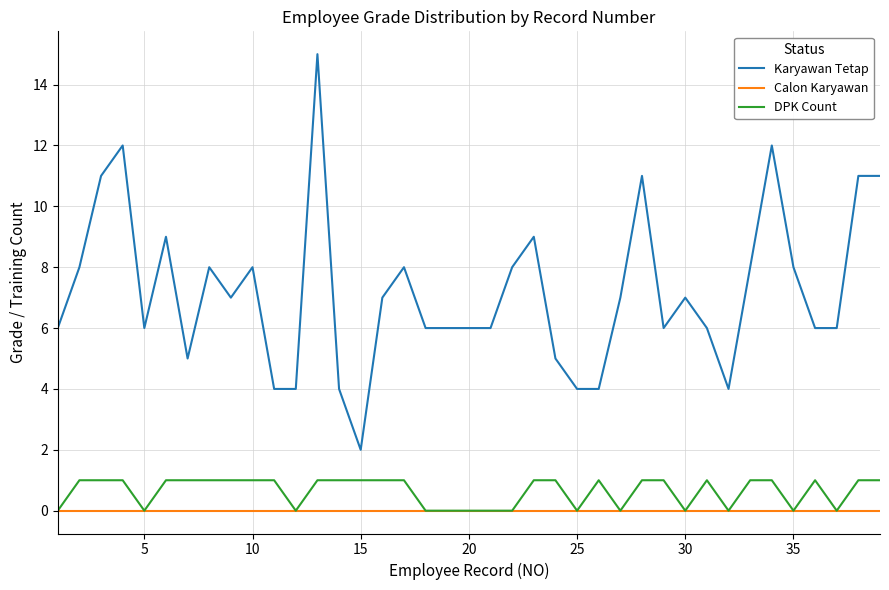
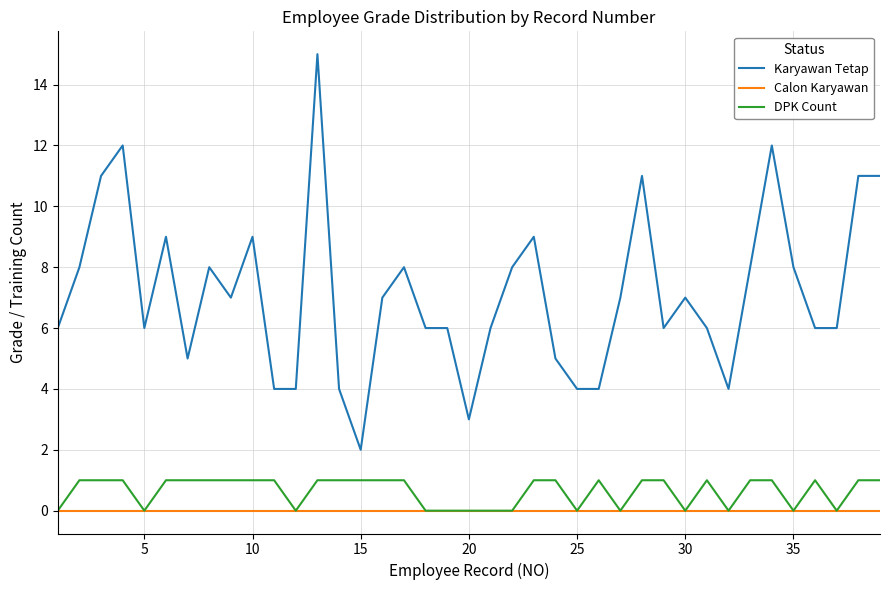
  {
    "Karyawan Tetap": {
      "5": 6,
-     "10": 8,
+     "10": 9,
      "15": 2,
-     "20": 6,
+     "20": 3,
      "25": 4,
      "30": 7,
      "35": 8
    },
    "Calon Karyawan": {
      "10": 0,
      "15": 0
    },
    "DPK Count": {
      "10": 1,
      "15": 1
    }
  }
